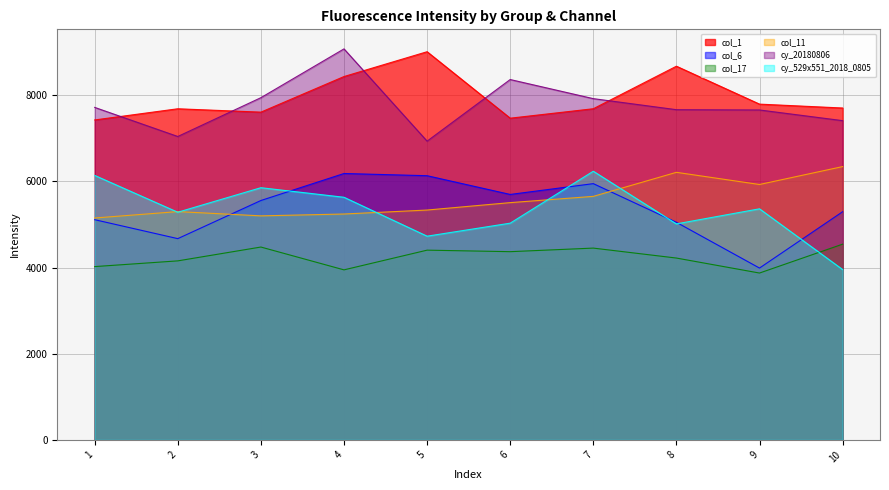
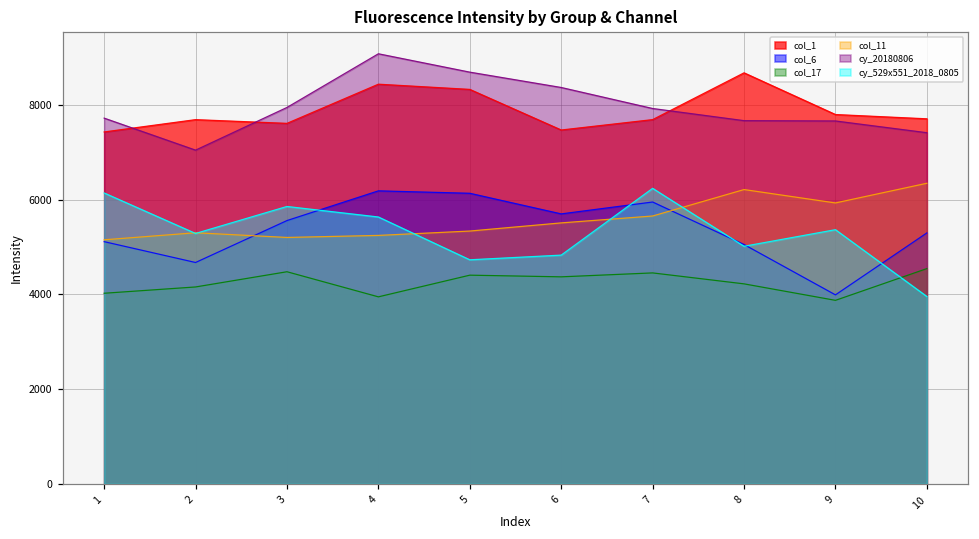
  {
    "col_1": {
      "1": 7400,
      "2": 7700,
      "3": 7600,
      "4": 8400,
-     "5": 9000,
+     "5": 8300,
      "6": 7500,
      "7": 7700,
      "8": 8700,
      "9": 7800,
      "10": 7700
    },
    "col_6": {
      "2": 4700,
      "3": 5600,
      "4": 6200,
      "5": 6100,
      "6": 5700,
      "7": 5900,
      "9": 4000,
      "10": 5300
    },
    "col_17": {
      "1": 4000,
      "2": 4200,
      "3": 4500,
      "4": 3900,
      "5": 4400,
      "6": 4400,
      "7": 4500,
      "8": 4200,
      "9": 3900,
      "10": 4500
    },
    "col_11": {
      "3": 5200,
      "4": 5200,
      "5": 5300,
      "6": 5500,
      "7": 5700,
      "8": 6200,
      "9": 5900,
      "10": 6300
    },
    "cy_20180806": {
      "1": 7700,
      "2": 7000,
      "3": 7900,
      "4": 9100,
-     "5": 6900,
+     "5": 8700,
      "6": 8400,
      "7": 7900,
      "8": 7700,
      "9": 7700,
      "10": 7400
    },
    "cy_529x551_2018_0805": {
      "1": 6100,
      "3": 5900,
      "4": 5600,
      "5": 4700,
-     "6": 5000,
+     "6": 4800,
      "7": 6200,
      "9": 5400,
      "10": 4000
    }
  }
